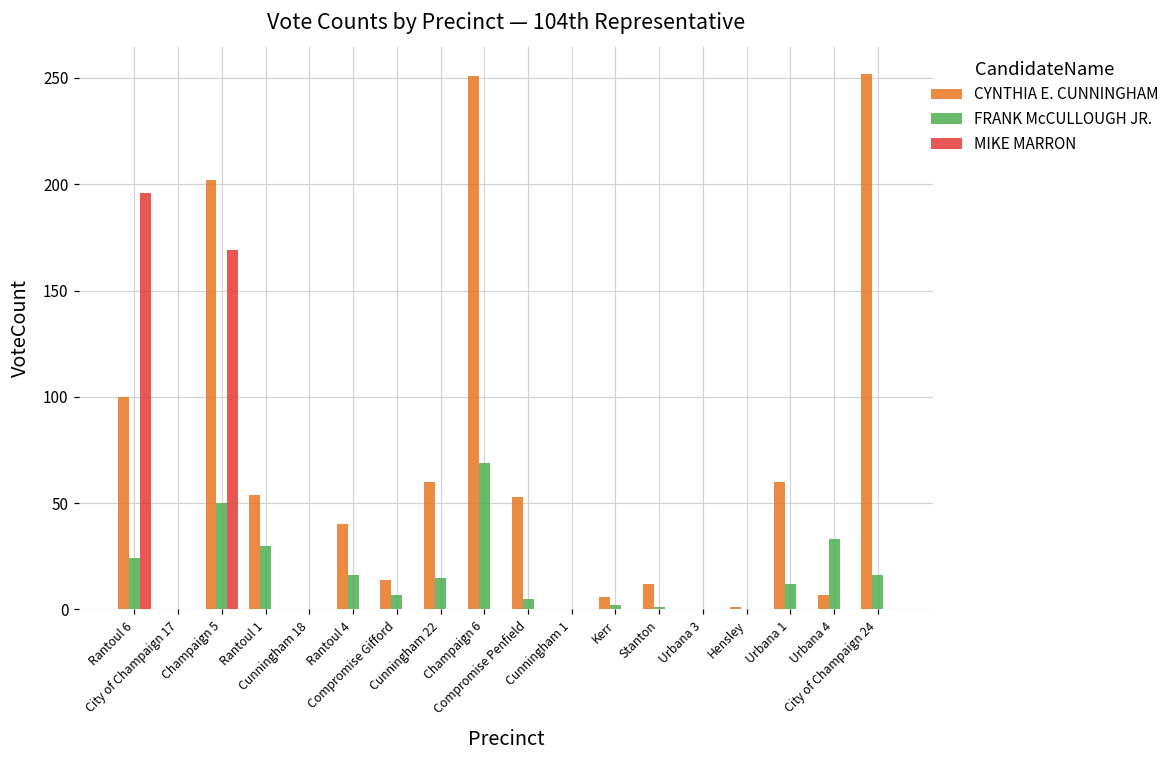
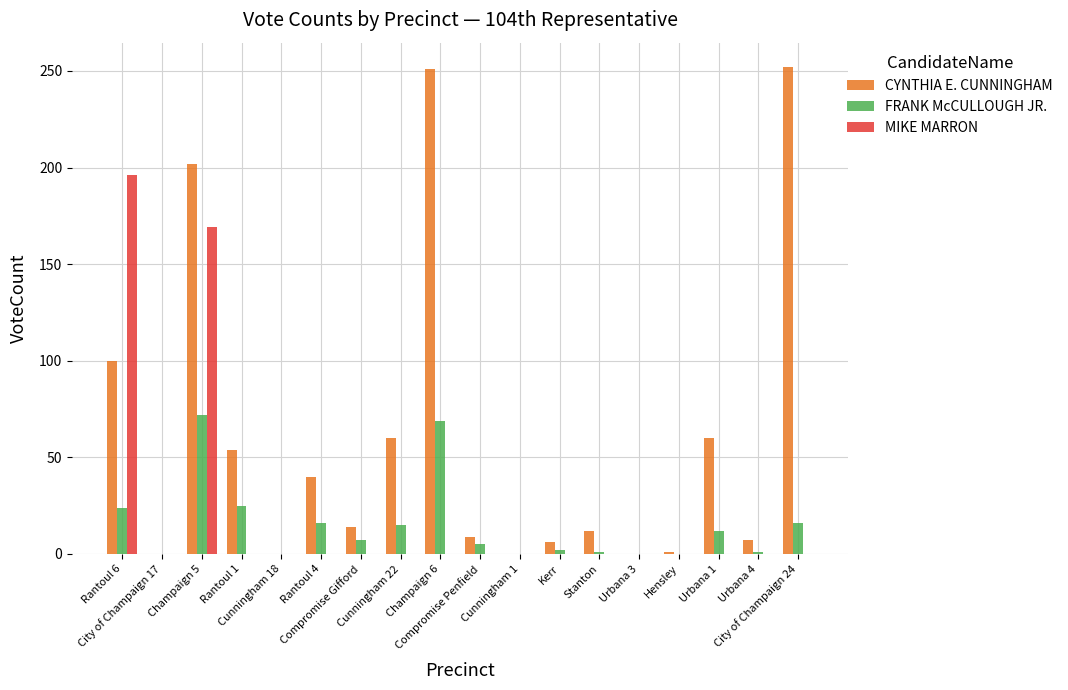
  {
    "CYNTHIA E. CUNNINGHAM": {
      "Rantoul 6": 100,
      "City of Champaign 17": 0,
      "Champaign 5": 202,
      "Rantoul 1": 54,
      "Cunningham 18": 0,
      "Rantoul 4": 40,
      "Compromise Gifford": 14,
      "Cunningham 22": 60,
      "Champaign 6": 251,
-     "Compromise Penfield": 53,
+     "Compromise Penfield": 9,
      "Cunningham 1": 0,
      "Kerr": 6,
      "Stanton": 12,
      "Urbana 3": 0,
      "Urbana 1": 60,
      "Urbana 4": 7,
      "City of Champaign 24": 252
    },
    "FRANK McCULLOUGH JR.": {
      "Rantoul 6": 24,
      "City of Champaign 17": 0,
-     "Champaign 5": 50,
-     "Rantoul 1": 30,
+     "Champaign 5": 72,
+     "Rantoul 1": 25,
      "Cunningham 18": 0,
      "Rantoul 4": 16,
      "Compromise Gifford": 7,
      "Cunningham 22": 15,
      "Champaign 6": 69,
      "Compromise Penfield": 5,
      "Cunningham 1": 0,
      "Kerr": 2,
      "Urbana 3": 0,
      "Hensley": 0,
      "Urbana 1": 12,
-     "Urbana 4": 33,
+     "Urbana 4": 1,
      "City of Champaign 24": 16
    },
    "MIKE MARRON": {
      "Rantoul 6": 196,
      "City of Champaign 17": 0,
      "Champaign 5": 169,
      "Rantoul 1": 0,
      "Cunningham 18": 0,
      "Rantoul 4": 0,
      "Compromise Gifford": 0,
      "Cunningham 22": 0,
      "Champaign 6": 0,
      "Compromise Penfield": 0,
      "Cunningham 1": 0,
      "Kerr": 0,
      "Stanton": 0,
      "Urbana 3": 0,
      "Hensley": 0,
      "Urbana 1": 0,
      "Urbana 4": 0,
      "City of Champaign 24": 0
    }
  }
